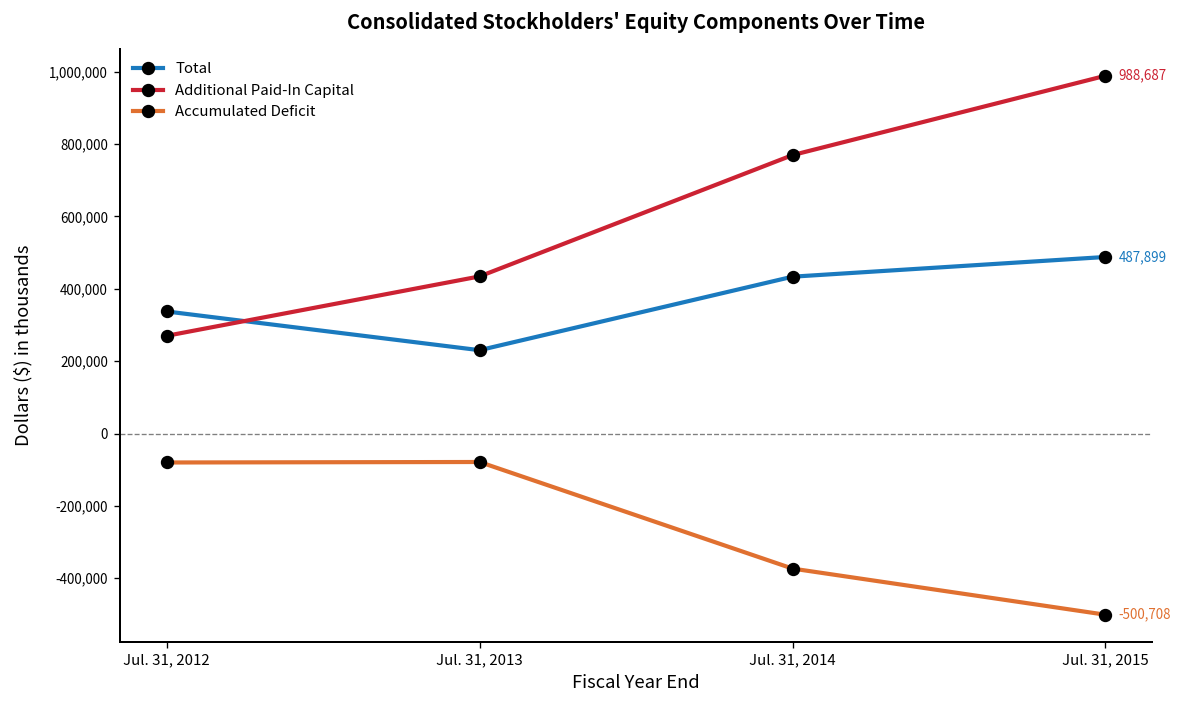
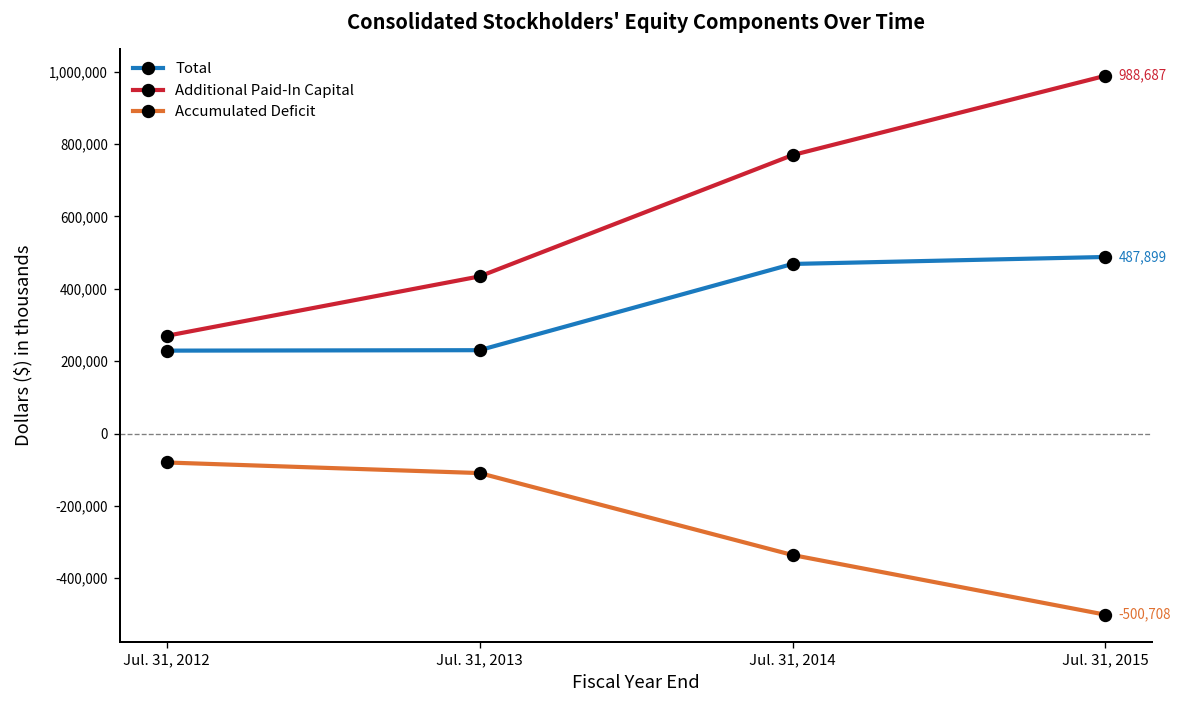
  {
    "Total": {
-     "Jul. 31, 2012": "340,000",
+     "Jul. 31, 2012": "230,000",
      "Jul. 31, 2013": "230,000",
-     "Jul. 31, 2014": "430,000"
+     "Jul. 31, 2014": "470,000"
    },
    "Additional Paid-In Capital": {
      "Jul. 31, 2015": "988,687"
    },
    "Accumulated Deficit": {
      "Jul. 31, 2012": "-80,000",
-     "Jul. 31, 2013": "-80,000",
-     "Jul. 31, 2014": "-370,000"
+     "Jul. 31, 2013": "-110,000",
+     "Jul. 31, 2014": "-340,000"
    }
  }
